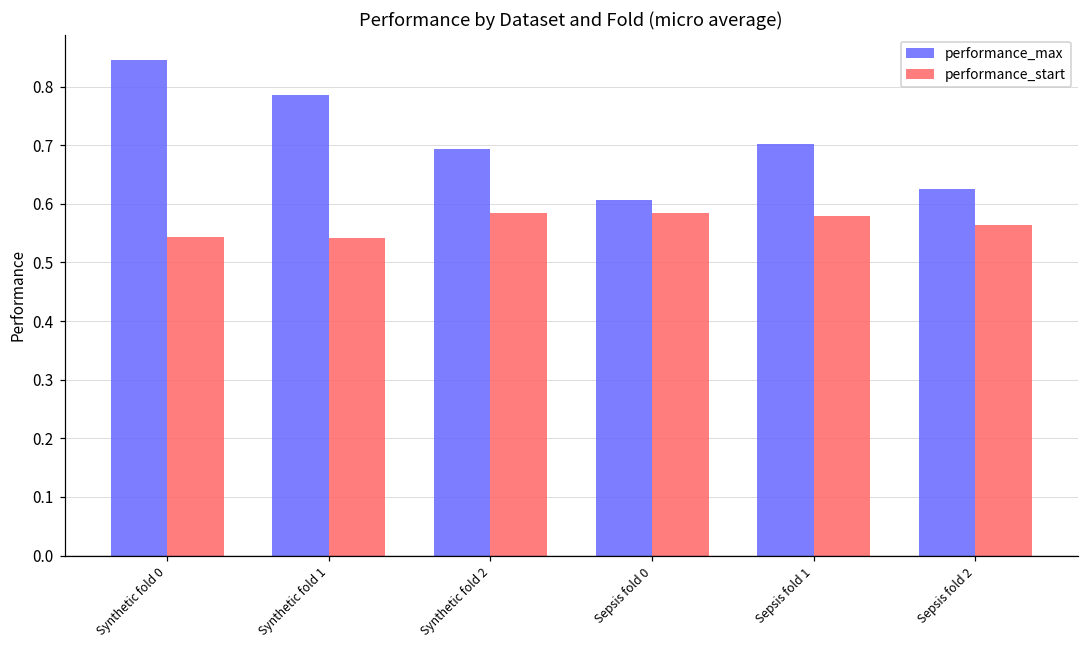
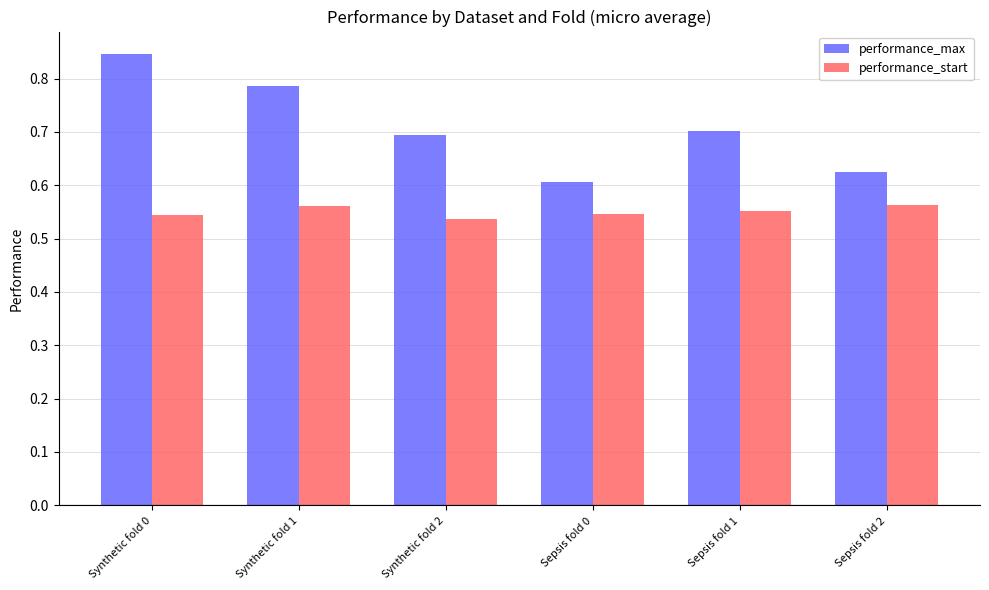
  {
    "performance_max": {
      "Synthetic fold 0": 0.85,
      "Synthetic fold 1": 0.79,
      "Synthetic fold 2": 0.69,
      "Sepsis fold 0": 0.61,
      "Sepsis fold 1": 0.70,
      "Sepsis fold 2": 0.62
    },
    "performance_start": {
      "Synthetic fold 0": 0.54,
-     "Synthetic fold 1": 0.54,
-     "Synthetic fold 2": 0.58,
-     "Sepsis fold 0": 0.58,
-     "Sepsis fold 1": 0.58,
+     "Synthetic fold 1": 0.56,
+     "Synthetic fold 2": 0.54,
+     "Sepsis fold 0": 0.55,
+     "Sepsis fold 1": 0.55,
      "Sepsis fold 2": 0.56
    }
  }
